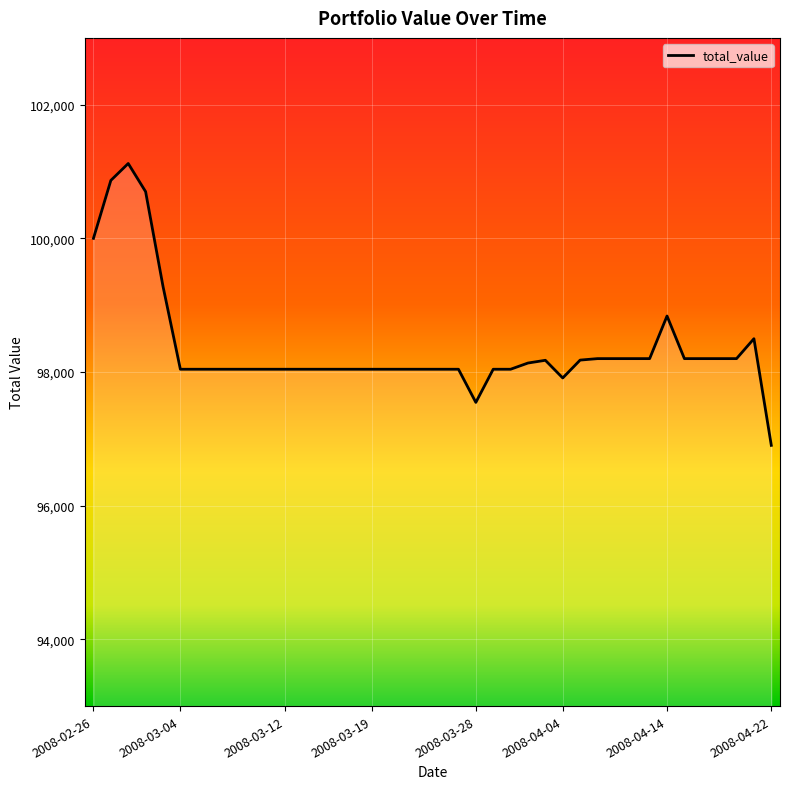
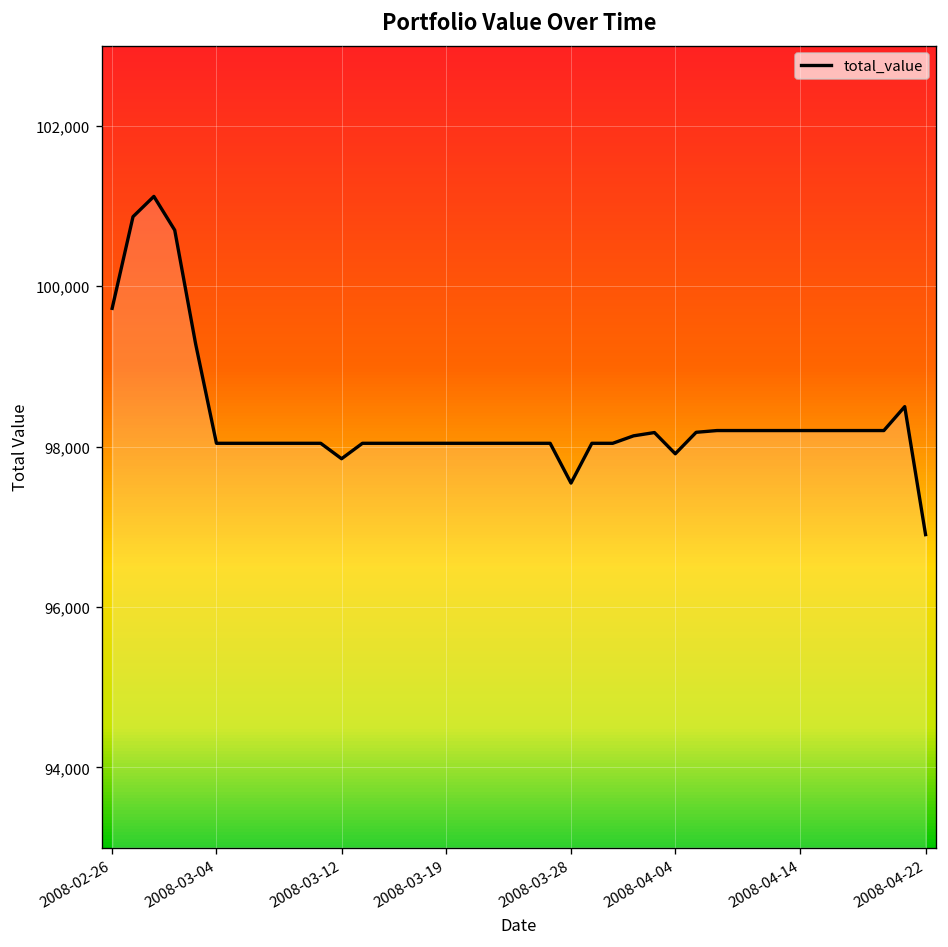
  {
-   "2008-02-26": "100,000",
+   "2008-02-26": "99,700",
    "2008-03-04": "98,000",
-   "2008-03-12": "98,000",
+   "2008-03-12": "97,800",
    "2008-03-19": "98,000",
    "2008-03-28": "97,500",
    "2008-04-04": "97,900",
-   "2008-04-14": "98,800",
+   "2008-04-14": "98,200",
    "2008-04-22": "96,900"
  }
